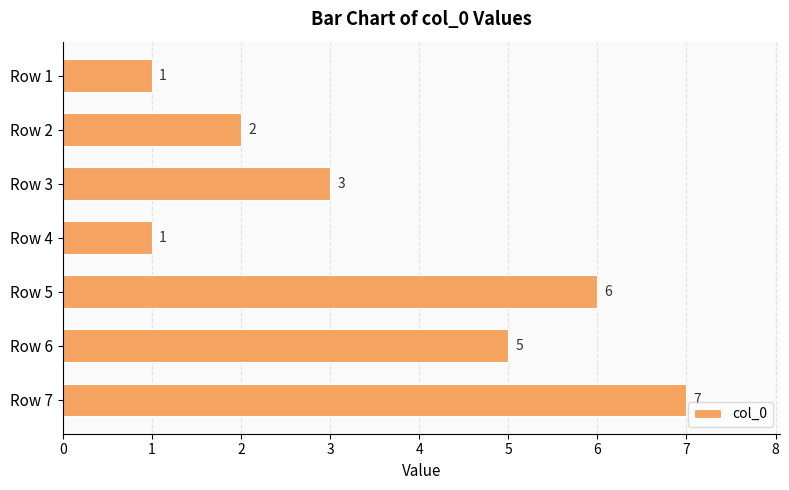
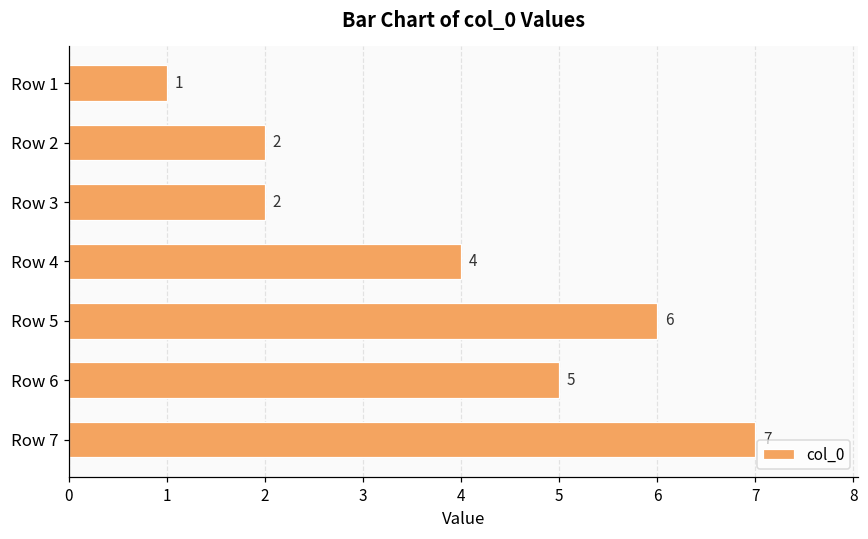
  {
    "Row 1": 1,
    "Row 2": 2,
-   "Row 3": 3,
-   "Row 4": 1,
+   "Row 3": 2,
+   "Row 4": 4,
    "Row 5": 6,
    "Row 6": 5
  }
